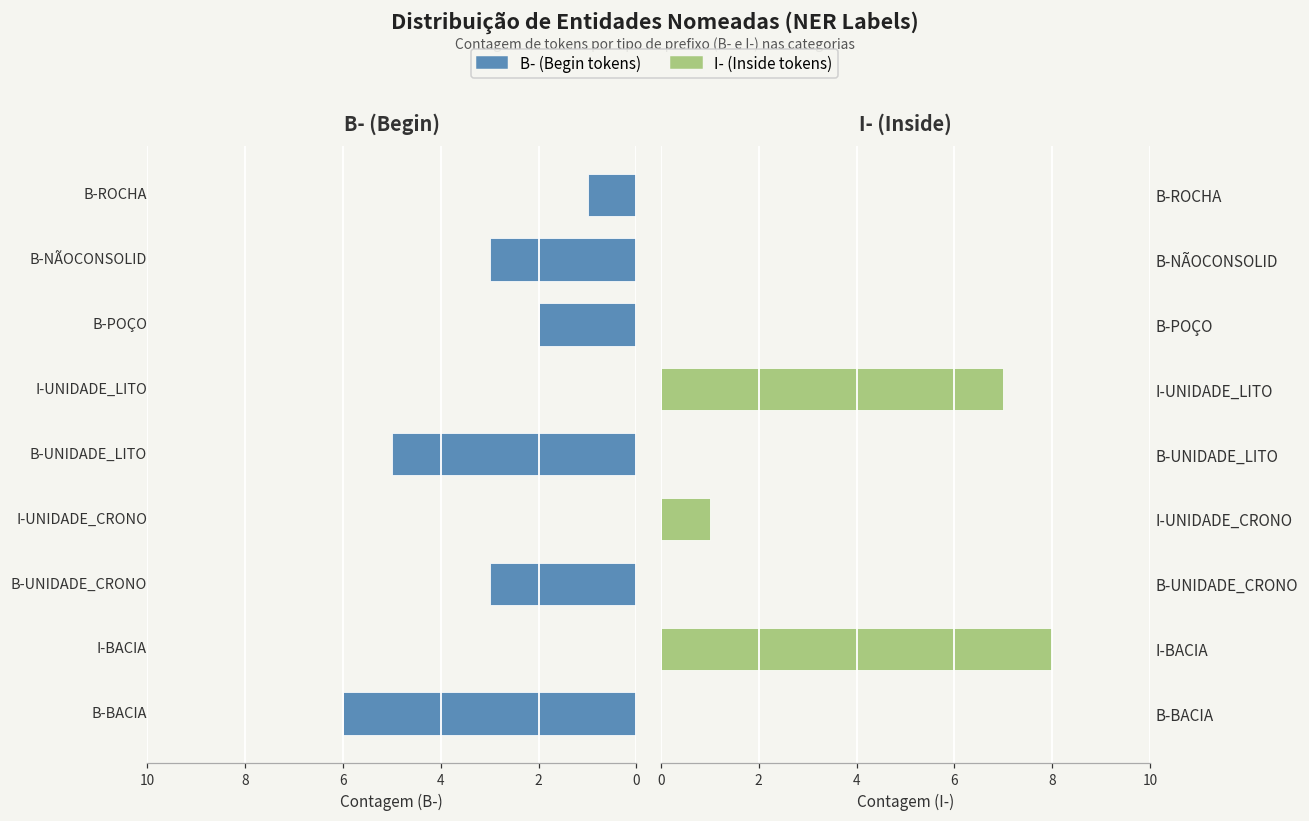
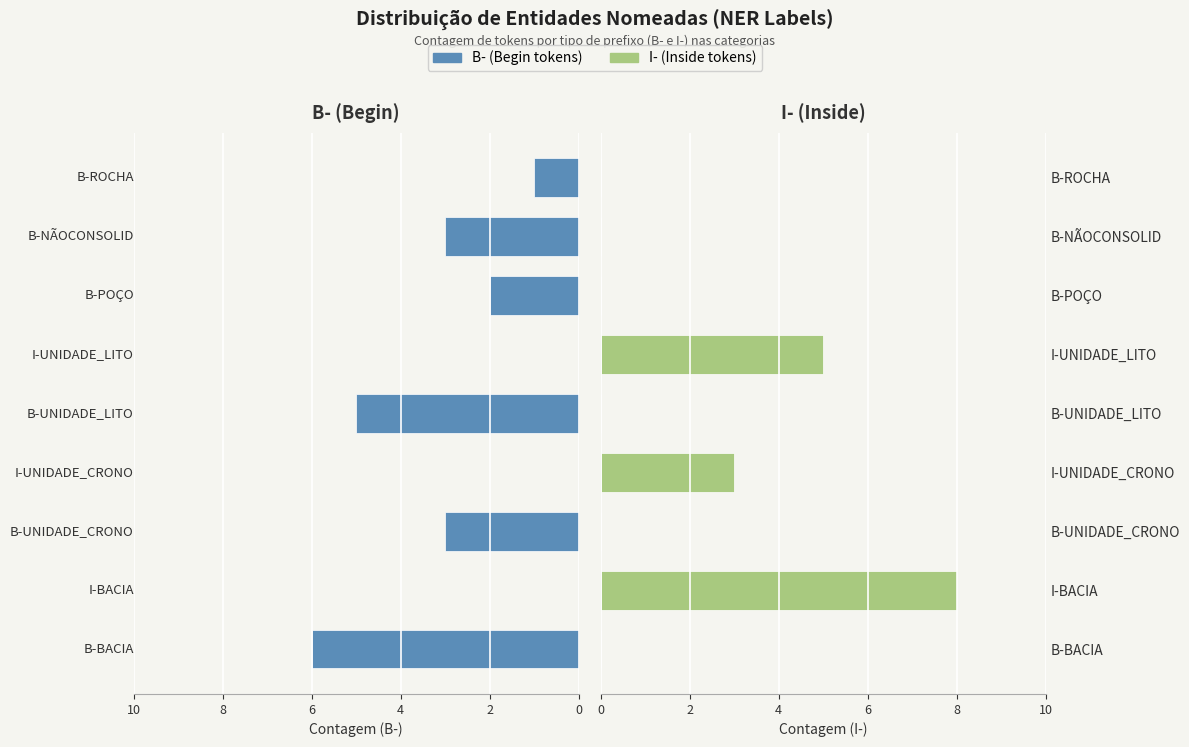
  {
    "I- (Inside)": {
      "B-ROCHA": 0,
      "B-NÃOCONSOLID": 0,
      "B-POÇO": 0,
-     "I-UNIDADE_LITO": 7,
+     "I-UNIDADE_LITO": 5,
      "B-UNIDADE_LITO": 0,
-     "I-UNIDADE_CRONO": 1,
+     "I-UNIDADE_CRONO": 3,
      "B-UNIDADE_CRONO": 0,
      "I-BACIA": 8,
      "B-BACIA": 0
    }
  }
